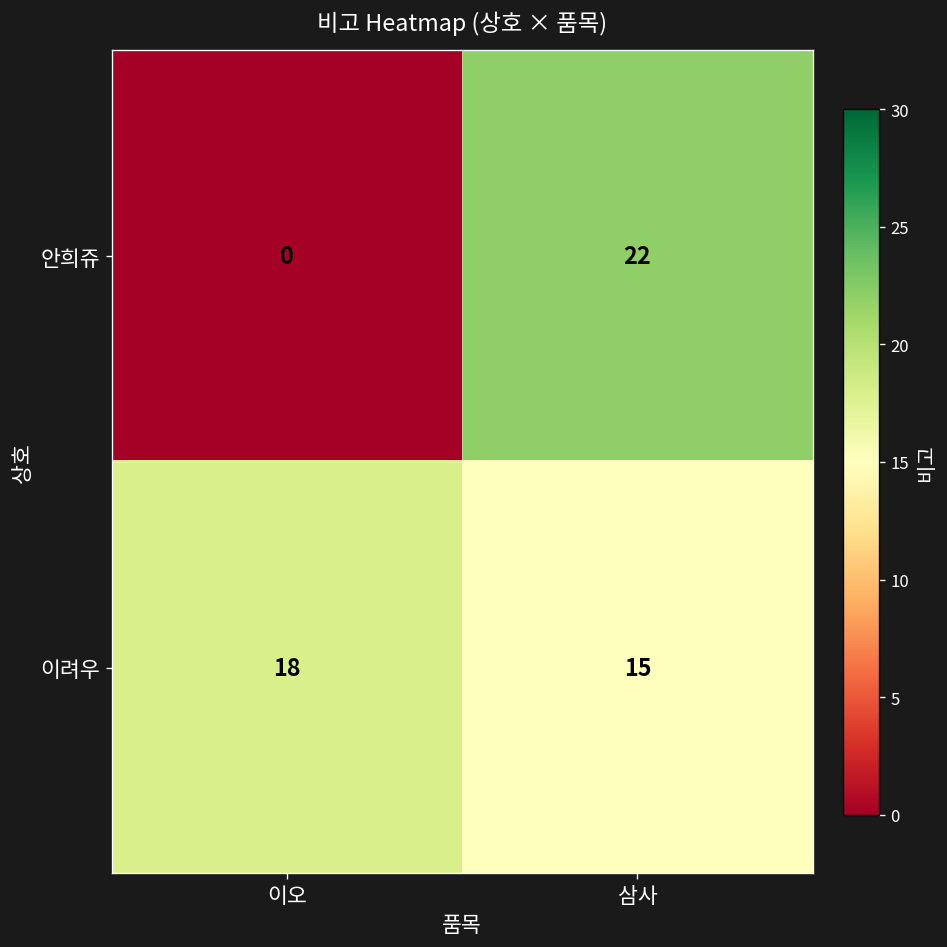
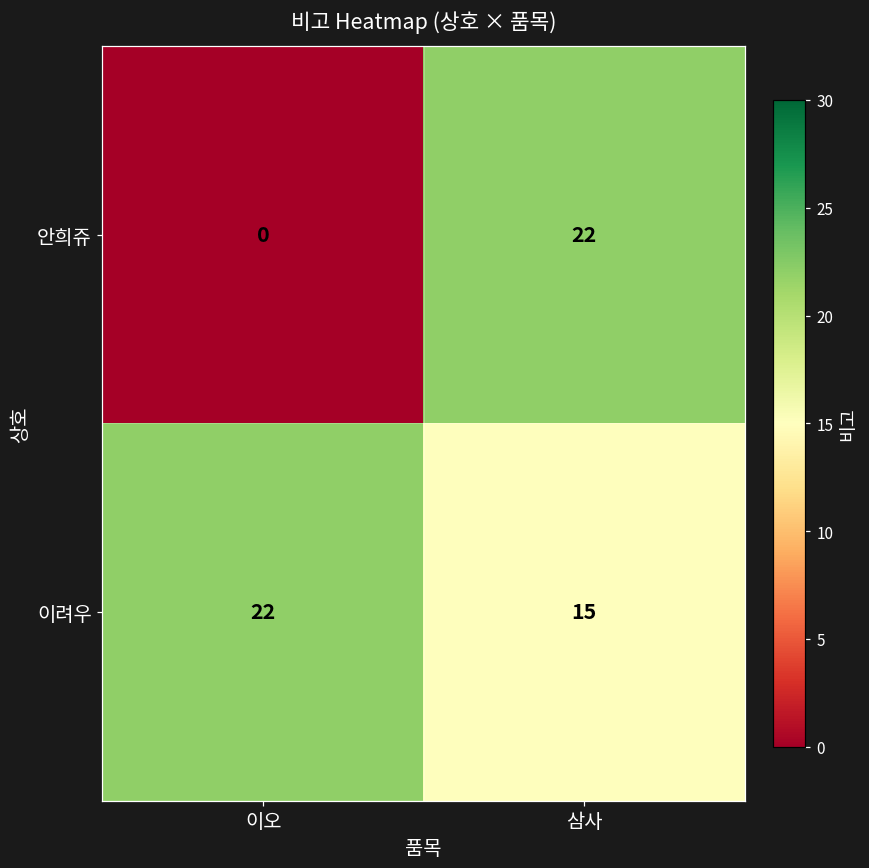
  {
    "안희쥬": {
      "이오": 0,
      "삼사": 22
    },
    "이려우": {
-     "이오": 18,
+     "이오": 22,
      "삼사": 15
    }
  }
